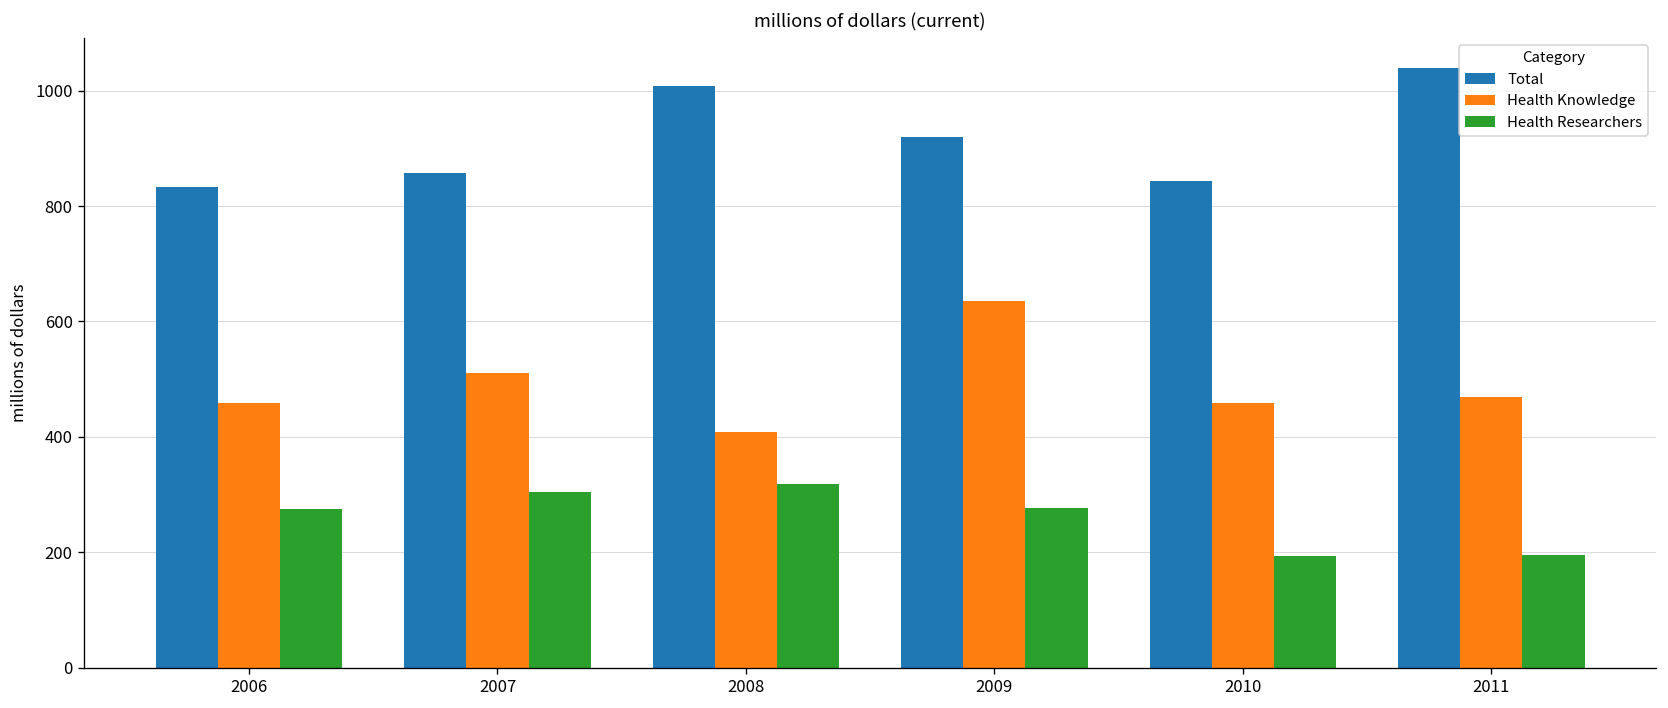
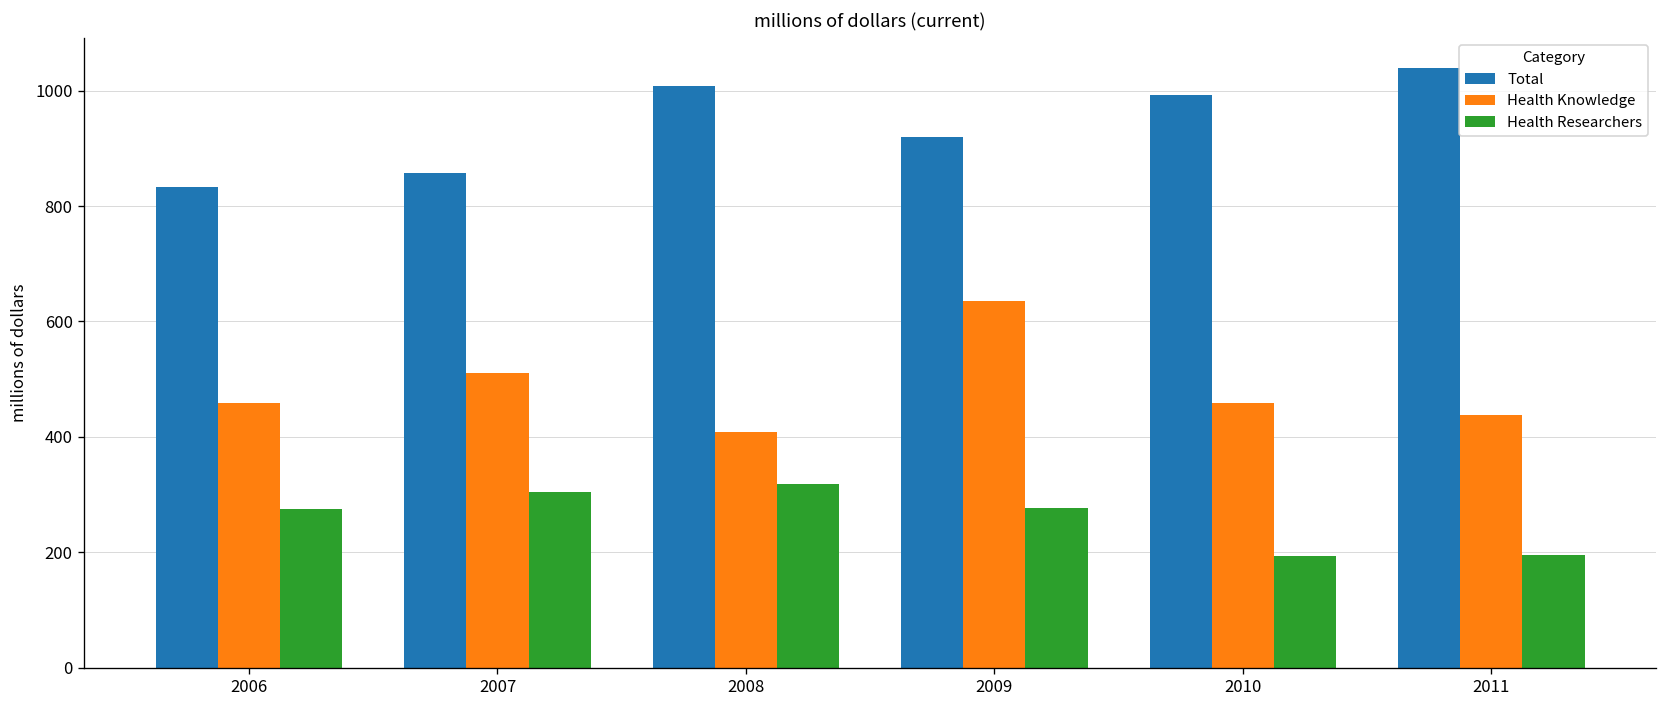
  {
    "Total": {
      "2006": 830,
      "2007": 860,
      "2008": 1010,
      "2009": 920,
-     "2010": 840,
+     "2010": 990,
      "2011": 1040
    },
    "Health Knowledge": {
      "2006": 460,
      "2007": 510,
      "2008": 410,
      "2009": 640,
      "2010": 460,
-     "2011": 470
+     "2011": 440
    },
    "Health Researchers": {
      "2006": 280,
      "2007": 300,
      "2008": 320,
      "2009": 280,
      "2010": 190,
      "2011": 200
    }
  }
